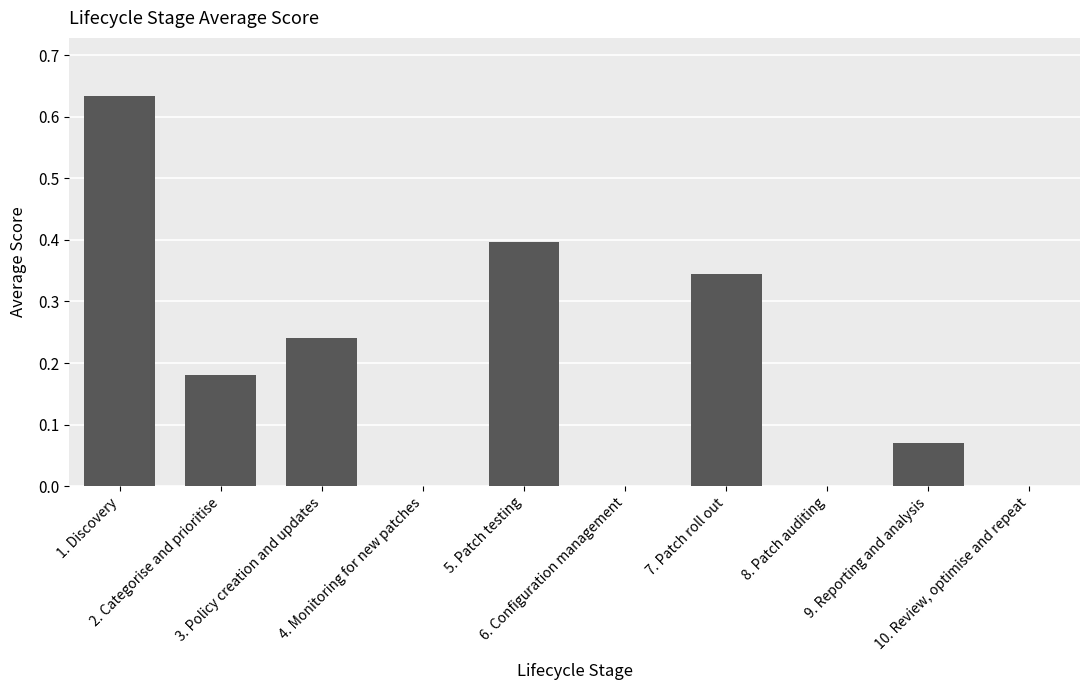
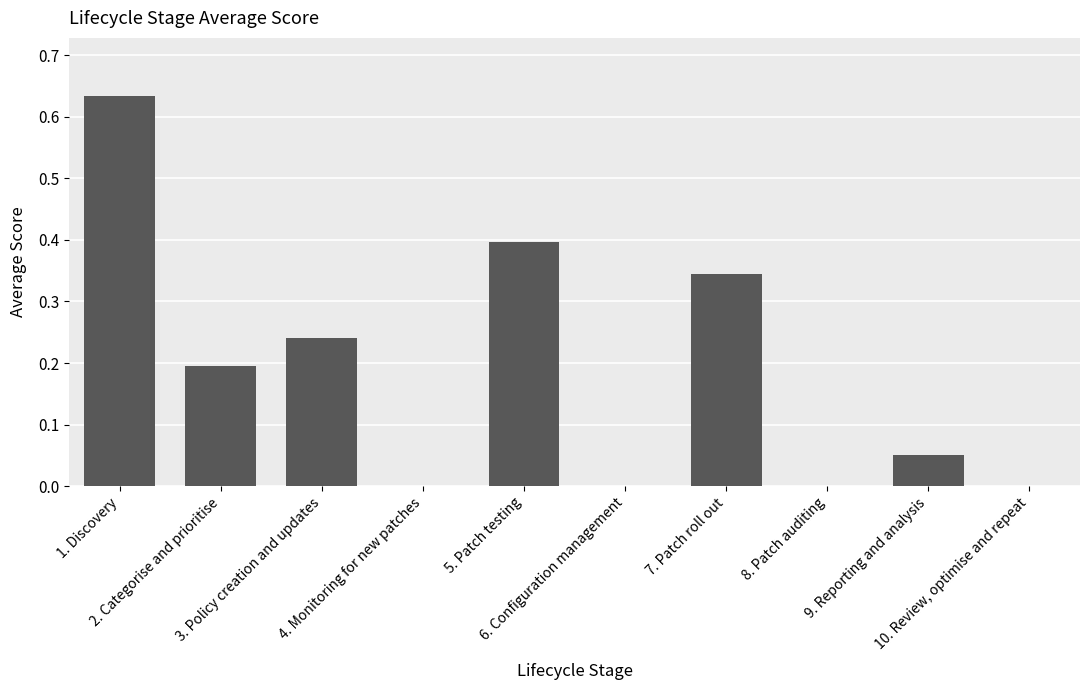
  {
    "1. Discovery": 0.63,
-   "2. Categorise and prioritise": 0.18,
+   "2. Categorise and prioritise": 0.20,
    "3. Policy creation and updates": 0.24,
    "4. Monitoring for new patches": 0.00,
    "5. Patch testing": 0.40,
    "6. Configuration management": 0.00,
    "7. Patch roll out": 0.34,
    "8. Patch auditing": 0.00,
-   "9. Reporting and analysis": 0.07,
+   "9. Reporting and analysis": 0.05,
    "10. Review, optimise and repeat": 0.00
  }
